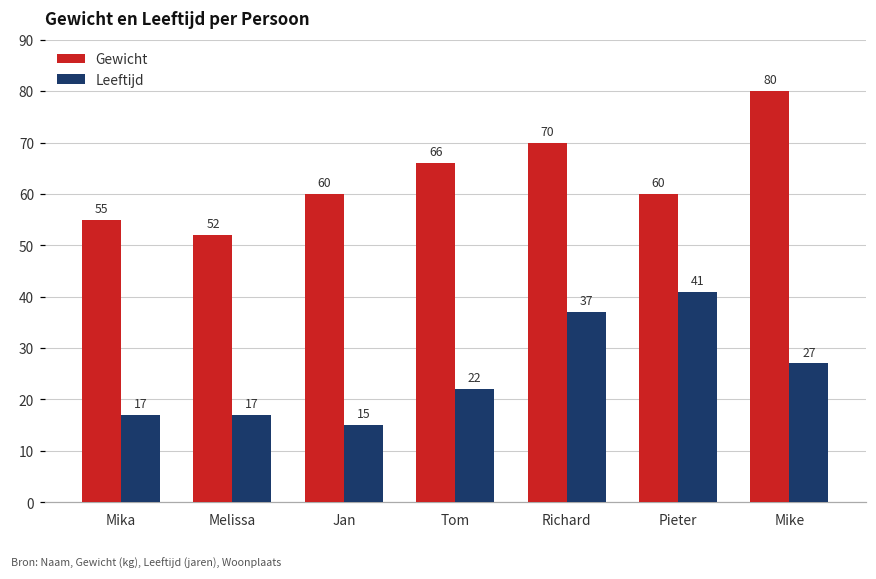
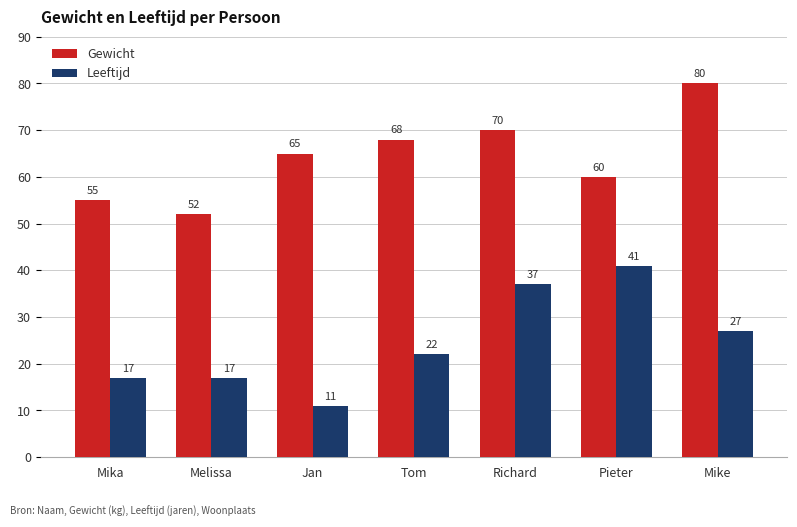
  {
    "Gewicht": {
      "Mika": 55,
      "Melissa": 52,
-     "Jan": 60,
-     "Tom": 66,
+     "Jan": 65,
+     "Tom": 68,
      "Richard": 70,
      "Pieter": 60,
      "Mike": 80
    },
    "Leeftijd": {
      "Mika": 17,
      "Melissa": 17,
-     "Jan": 15,
+     "Jan": 11,
      "Tom": 22,
      "Richard": 37,
      "Pieter": 41,
      "Mike": 27
    }
  }
